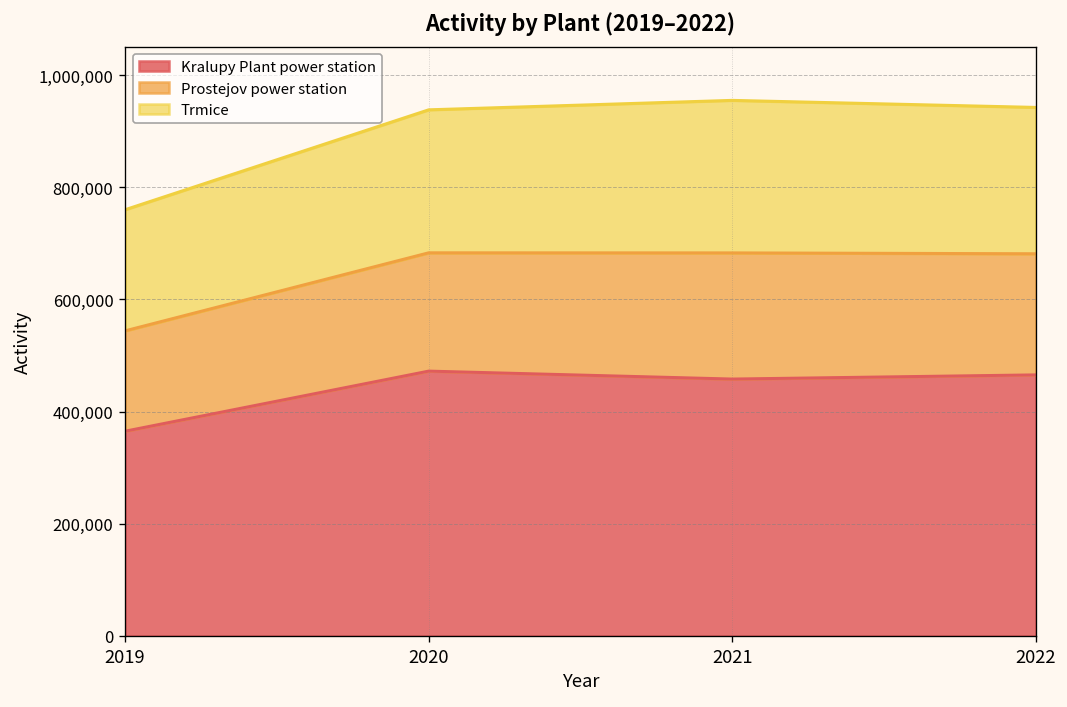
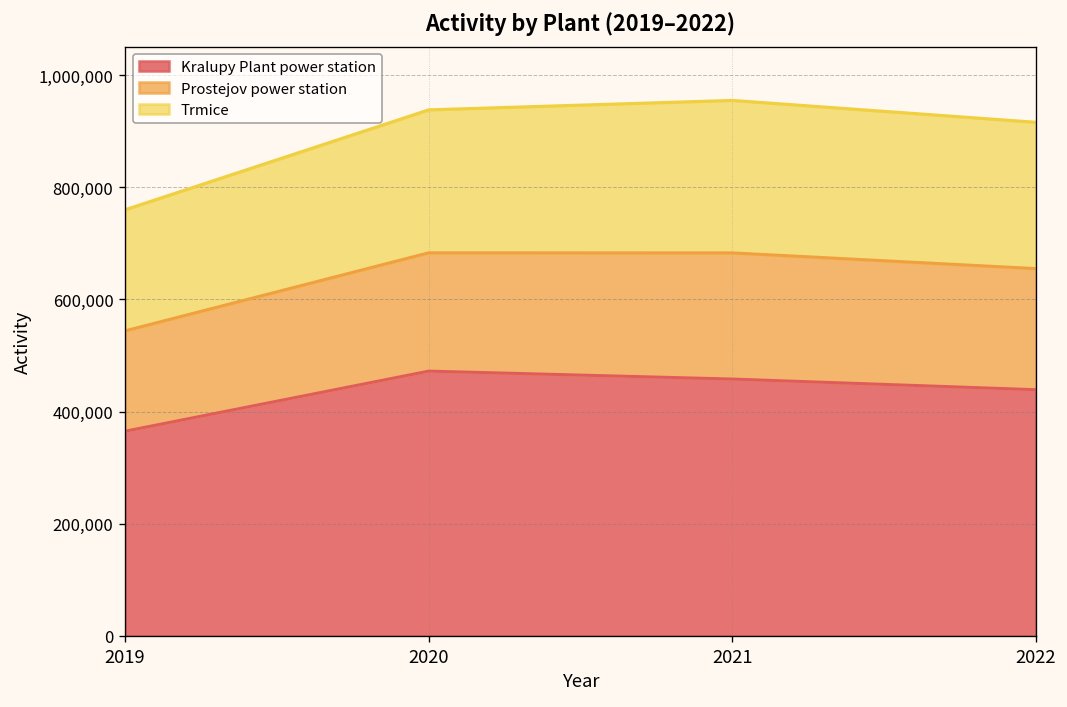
  {
    "Kralupy Plant power station": {
      "2019": "370,000",
      "2020": "470,000",
      "2021": "460,000",
-     "2022": "470,000"
+     "2022": "440,000"
    }
  }
